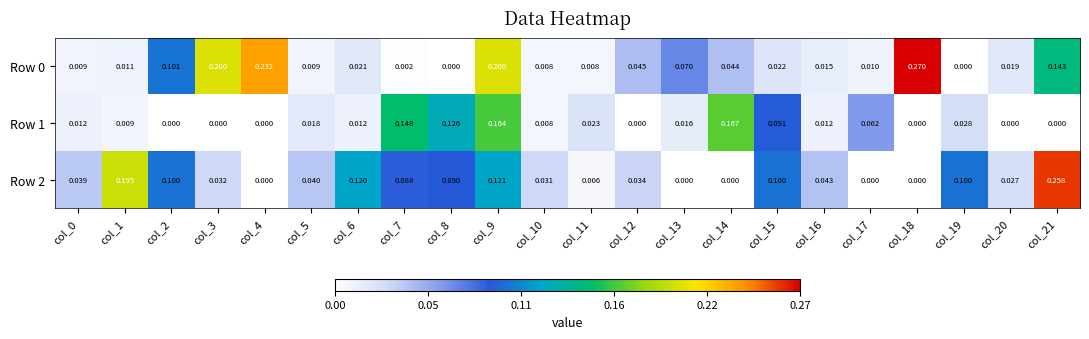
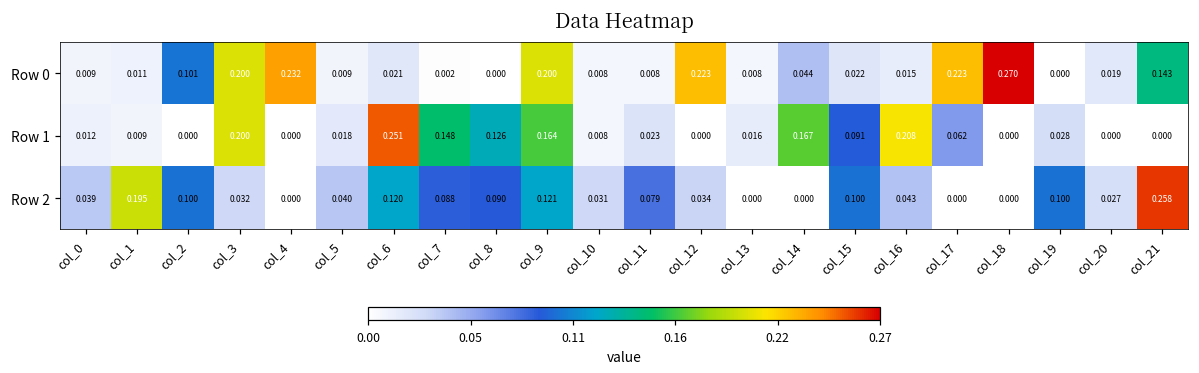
  {
    "Row 0": {
      "col_0": 0.009,
      "col_1": 0.011,
      "col_2": 0.101,
      "col_3": 0.200,
      "col_4": 0.232,
      "col_5": 0.009,
      "col_6": 0.021,
      "col_7": 0.002,
      "col_8": 0.000,
      "col_9": 0.200,
      "col_10": 0.008,
      "col_11": 0.008,
-     "col_12": 0.045,
-     "col_13": 0.070,
+     "col_12": 0.223,
+     "col_13": 0.008,
      "col_14": 0.044,
      "col_15": 0.022,
      "col_16": 0.015,
-     "col_17": 0.010,
+     "col_17": 0.223,
      "col_18": 0.270,
      "col_19": 0.000,
      "col_20": 0.019,
      "col_21": 0.143
    },
    "Row 1": {
      "col_0": 0.012,
      "col_1": 0.009,
      "col_2": 0.000,
-     "col_3": 0.000,
+     "col_3": 0.200,
      "col_4": 0.000,
      "col_5": 0.018,
-     "col_6": 0.012,
+     "col_6": 0.251,
      "col_7": 0.148,
      "col_8": 0.126,
      "col_9": 0.164,
      "col_10": 0.008,
      "col_11": 0.023,
      "col_12": 0.000,
      "col_13": 0.016,
      "col_14": 0.167,
      "col_15": 0.091,
-     "col_16": 0.012,
+     "col_16": 0.208,
      "col_17": 0.062,
      "col_18": 0.000,
      "col_19": 0.028,
      "col_20": 0.000,
      "col_21": 0.000
    },
    "Row 2": {
      "col_0": 0.039,
      "col_1": 0.195,
      "col_2": 0.100,
      "col_3": 0.032,
      "col_4": 0.000,
      "col_5": 0.040,
      "col_6": 0.120,
      "col_7": 0.088,
      "col_8": 0.090,
      "col_9": 0.121,
      "col_10": 0.031,
-     "col_11": 0.006,
+     "col_11": 0.079,
      "col_12": 0.034,
      "col_13": 0.000,
      "col_14": 0.000,
      "col_15": 0.100,
      "col_16": 0.043,
      "col_17": 0.000,
      "col_18": 0.000,
      "col_19": 0.100,
      "col_20": 0.027,
      "col_21": 0.258
    }
  }
